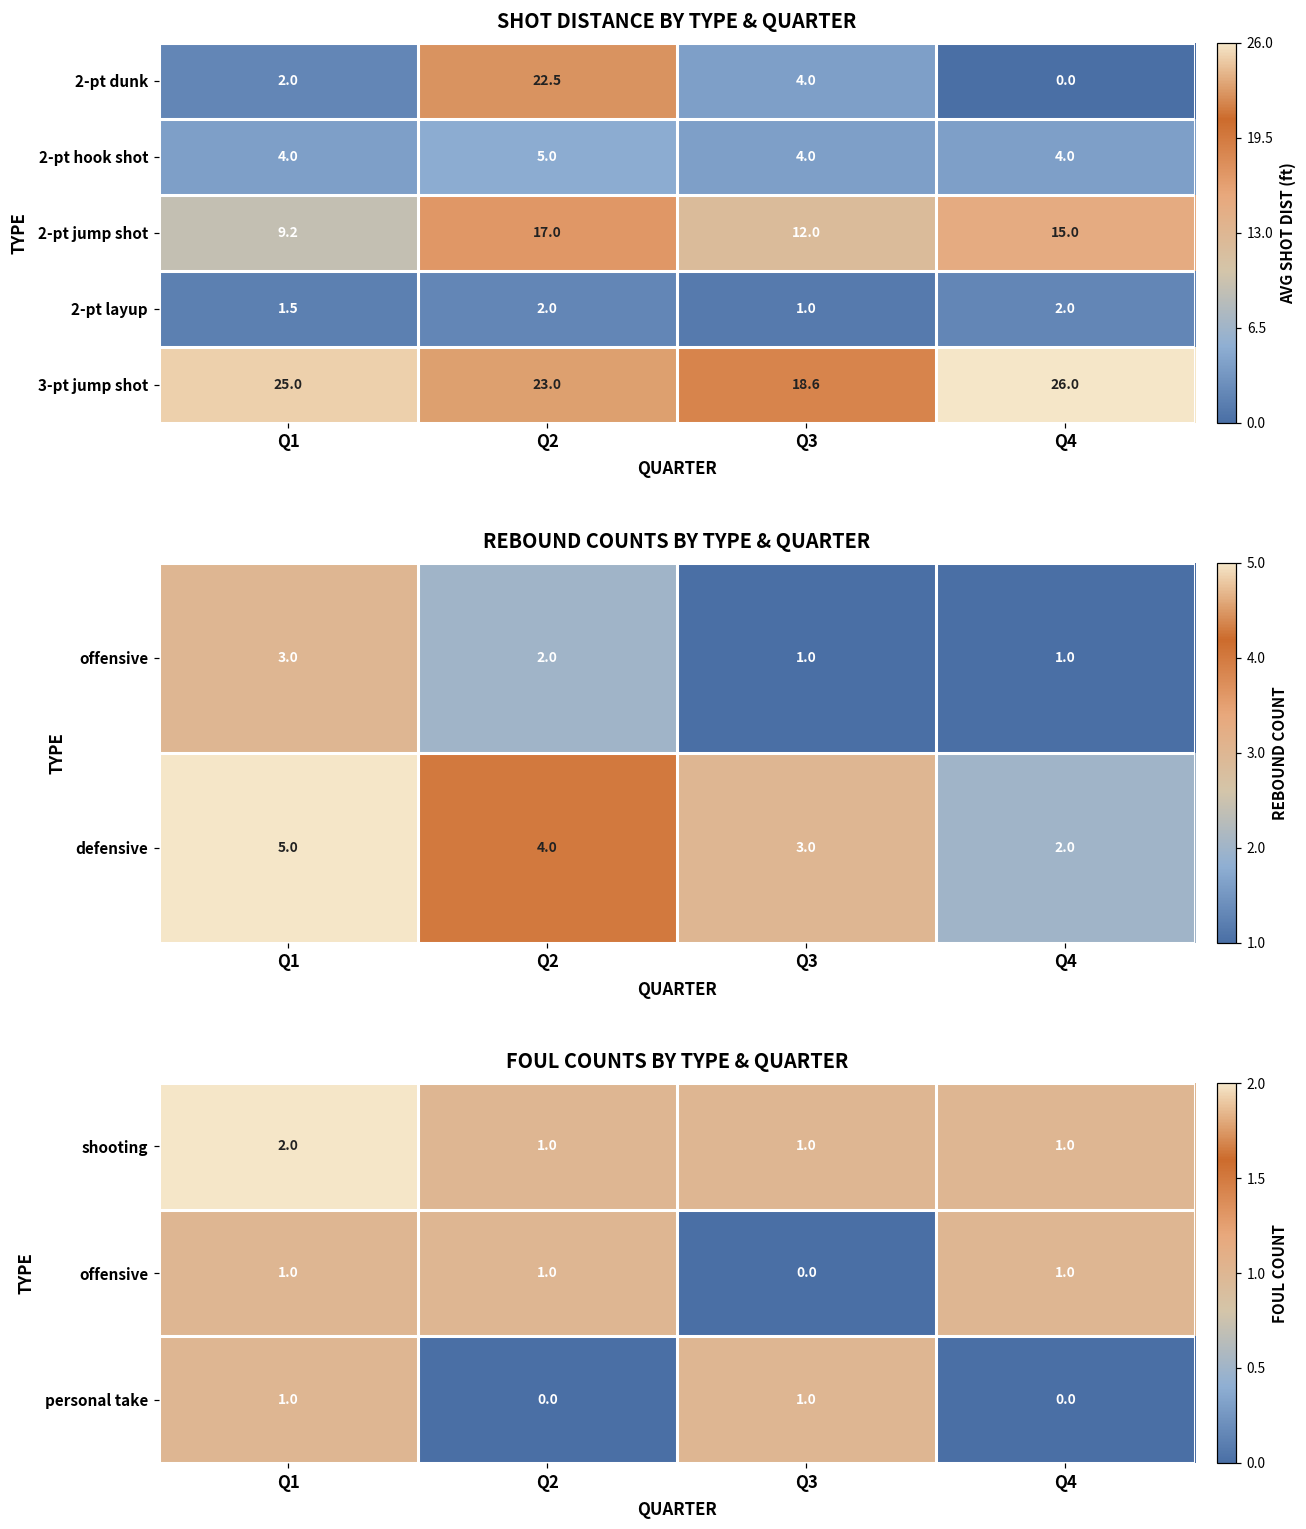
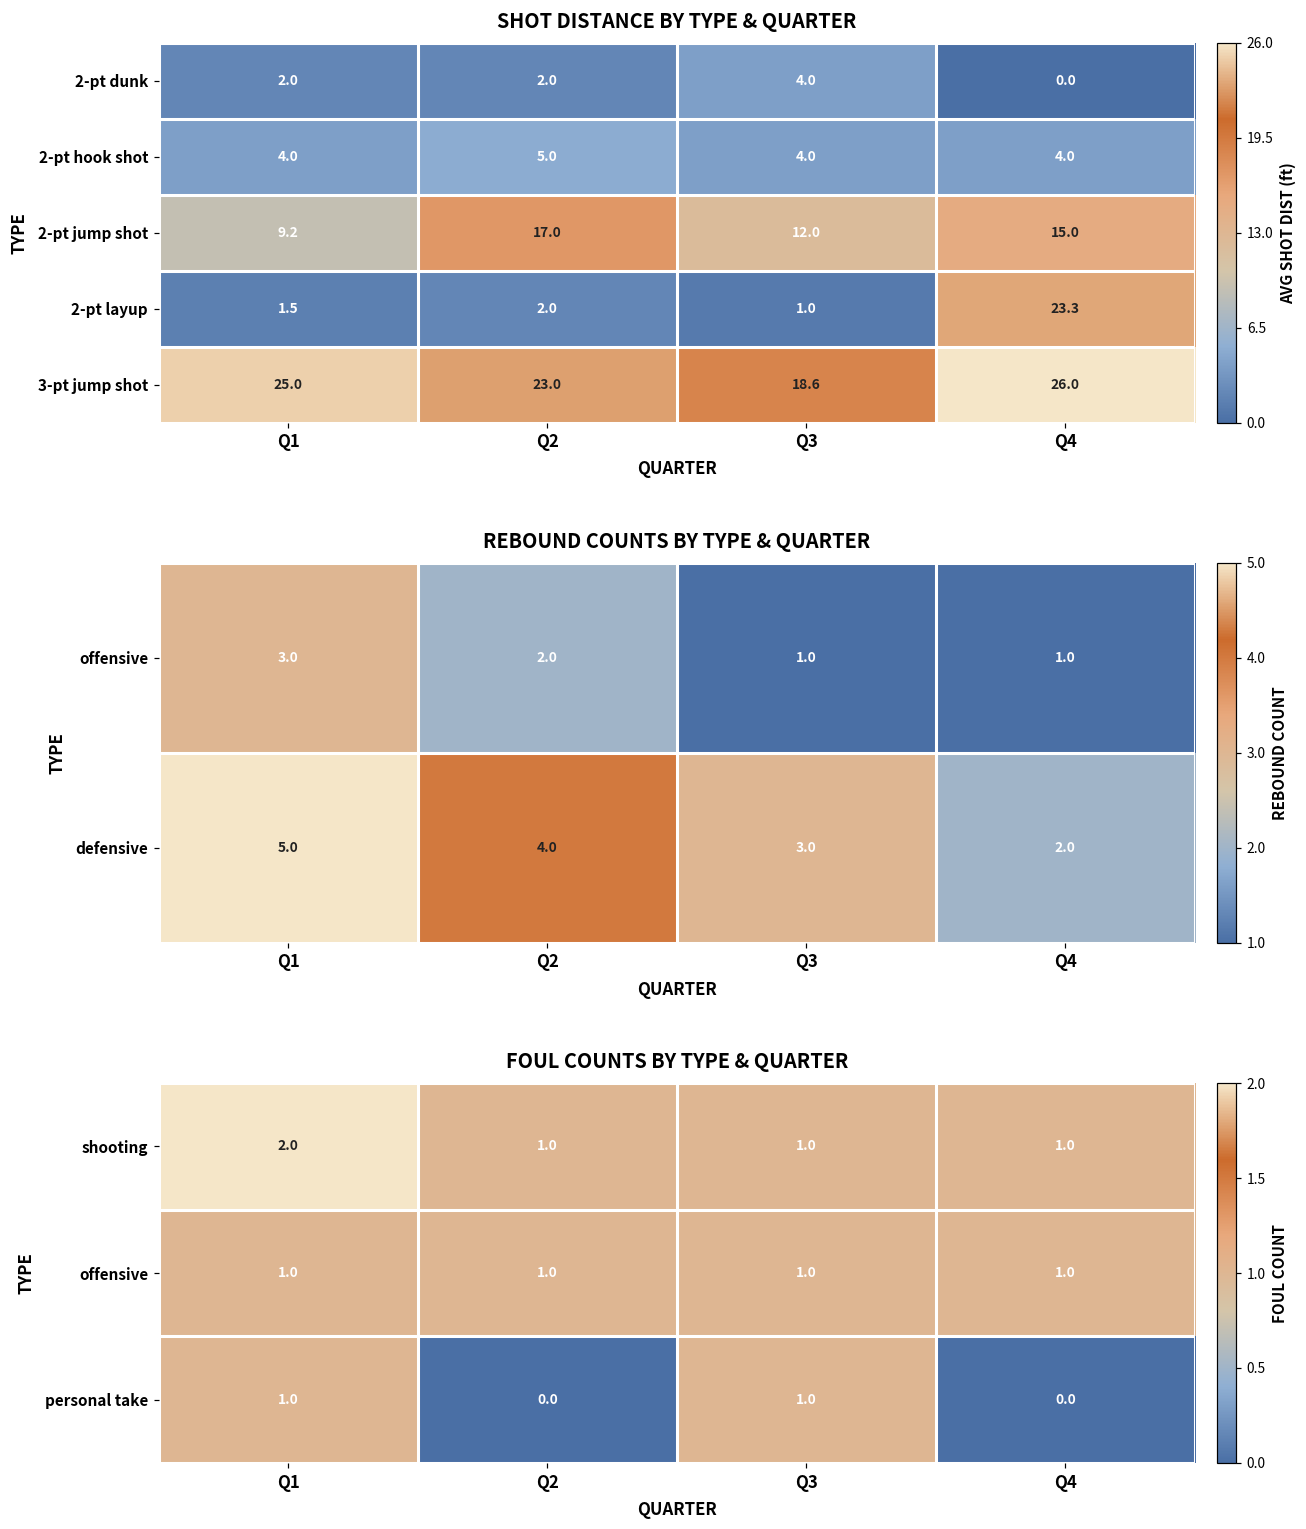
  {
    "SHOT DISTANCE BY TYPE & QUARTER": {
      "2-pt dunk": {
        "Q1": 2.0,
-       "Q2": 22.5,
+       "Q2": 2.0,
        "Q3": 4.0,
        "Q4": 0.0
      },
      "2-pt hook shot": {
        "Q1": 4.0,
        "Q2": 5.0,
        "Q3": 4.0,
        "Q4": 4.0
      },
      "2-pt jump shot": {
        "Q1": 9.2,
        "Q2": 17.0,
        "Q3": 12.0,
        "Q4": 15.0
      },
      "2-pt layup": {
        "Q1": 1.5,
        "Q2": 2.0,
        "Q3": 1.0,
-       "Q4": 2.0
+       "Q4": 23.3
      },
      "3-pt jump shot": {
        "Q1": 25.0,
        "Q2": 23.0,
        "Q3": 18.6,
        "Q4": 26.0
      }
    },
    "REBOUND COUNTS BY TYPE & QUARTER": {
      "offensive": {
        "Q1": 3.0,
        "Q2": 2.0,
        "Q3": 1.0,
        "Q4": 1.0
      },
      "defensive": {
        "Q1": 5.0,
        "Q2": 4.0,
        "Q3": 3.0,
        "Q4": 2.0
      }
    },
    "FOUL COUNTS BY TYPE & QUARTER": {
      "shooting": {
        "Q1": 2.0,
        "Q2": 1.0,
        "Q3": 1.0,
        "Q4": 1.0
      },
      "offensive": {
        "Q1": 1.0,
        "Q2": 1.0,
-       "Q3": 0.0,
+       "Q3": 1.0,
        "Q4": 1.0
      },
      "personal take": {
        "Q1": 1.0,
        "Q2": 0.0,
        "Q3": 1.0,
        "Q4": 0.0
      }
    }
  }
